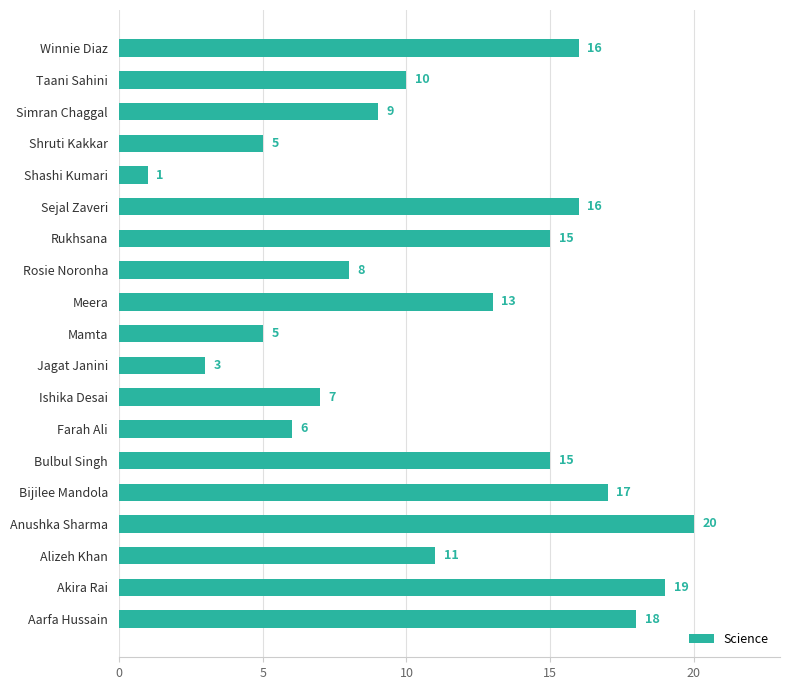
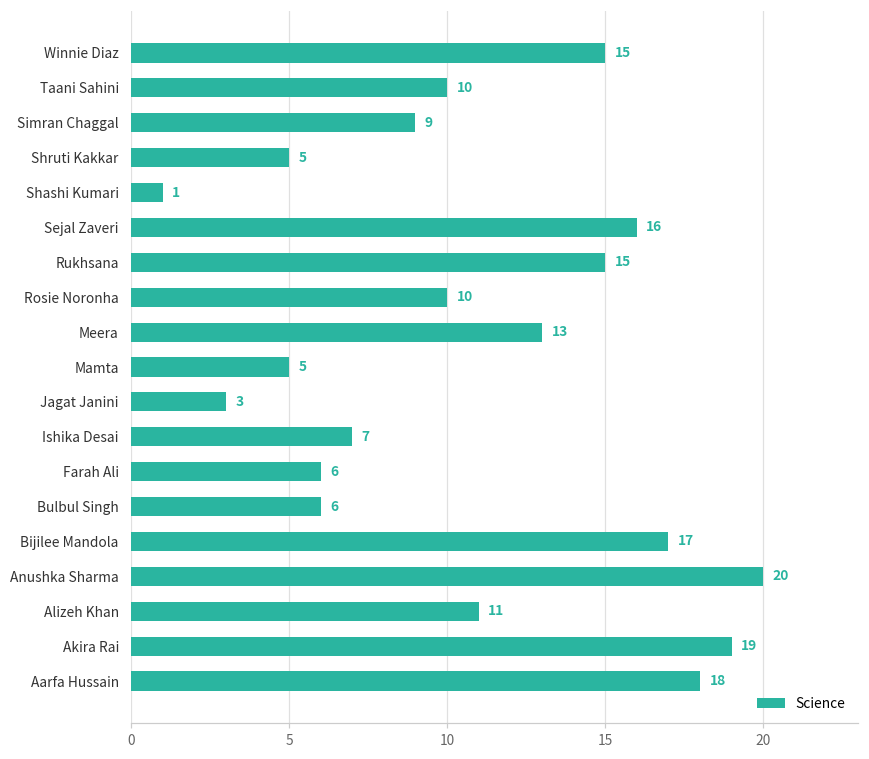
  {
-   "Winnie Diaz": 16,
+   "Winnie Diaz": 15,
    "Taani Sahini": 10,
    "Simran Chaggal": 9,
    "Shruti Kakkar": 5,
    "Shashi Kumari": 1,
    "Sejal Zaveri": 16,
    "Rukhsana": 15,
-   "Rosie Noronha": 8,
+   "Rosie Noronha": 10,
    "Meera": 13,
    "Mamta": 5,
    "Jagat Janini": 3,
    "Ishika Desai": 7,
    "Farah Ali": 6,
-   "Bulbul Singh": 15,
+   "Bulbul Singh": 6,
    "Bijilee Mandola": 17,
    "Anushka Sharma": 20,
    "Alizeh Khan": 11,
    "Akira Rai": 19,
    "Aarfa Hussain": 18
  }
